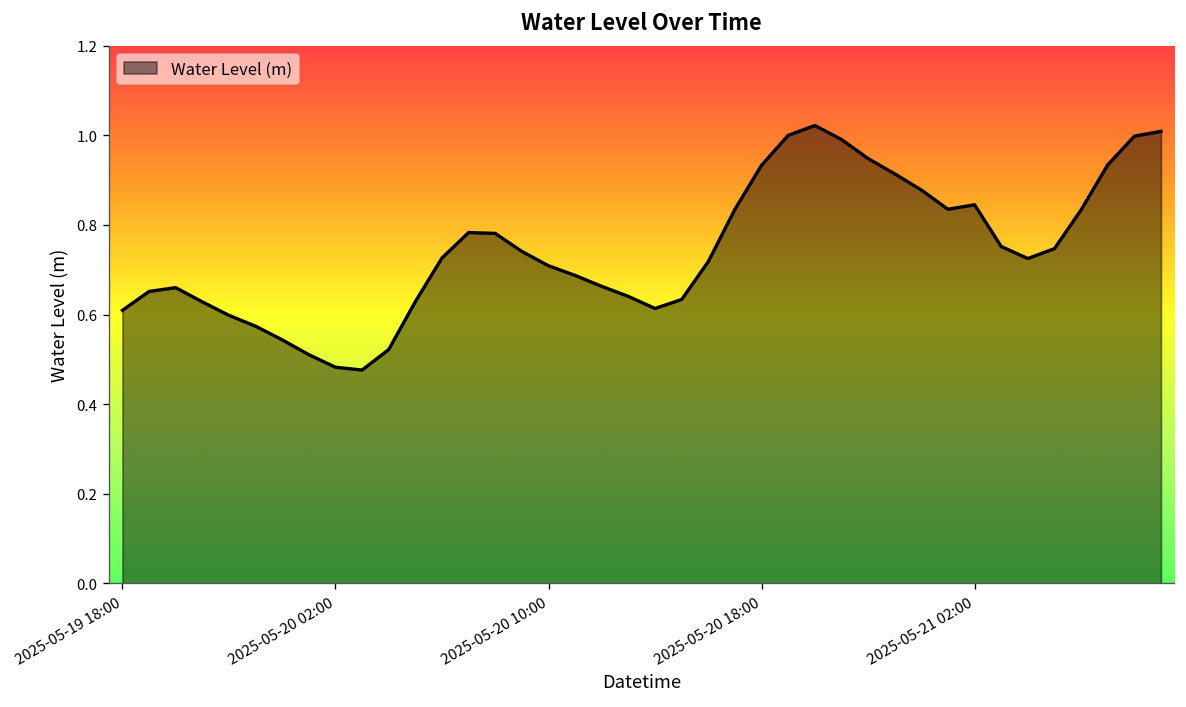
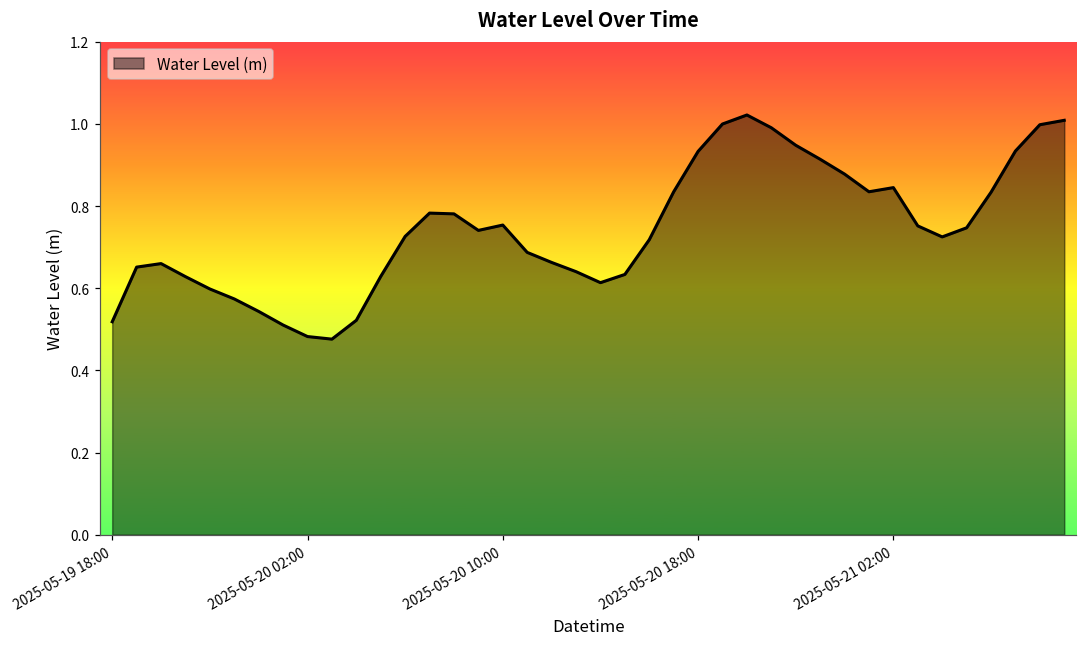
  {
-   "2025-05-19 18:00": 0.61,
+   "2025-05-19 18:00": 0.52,
    "2025-05-20 02:00": 0.48,
-   "2025-05-20 10:00": 0.71,
+   "2025-05-20 10:00": 0.75,
    "2025-05-20 18:00": 0.93,
    "2025-05-21 02:00": 0.84
  }
